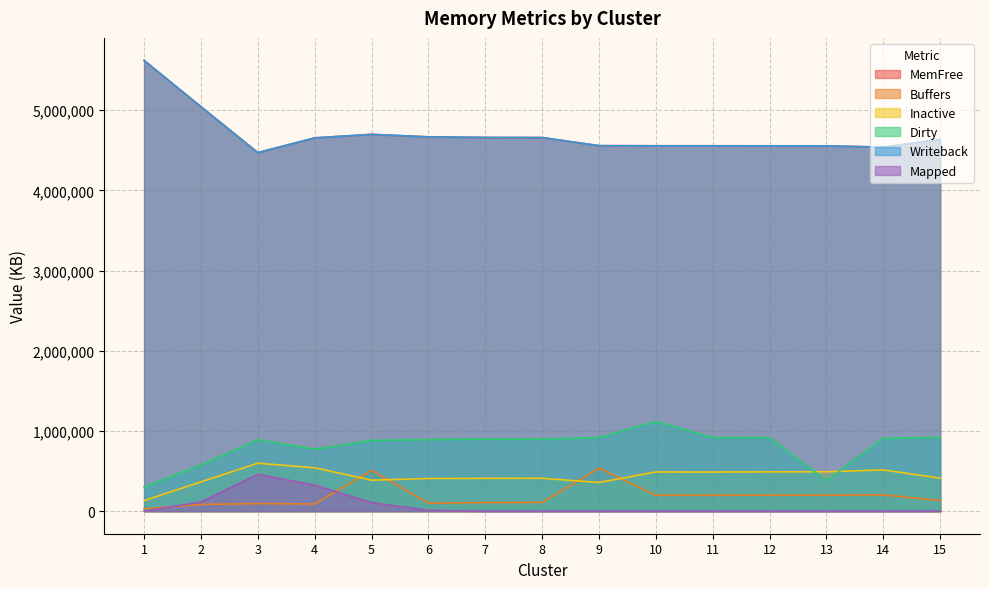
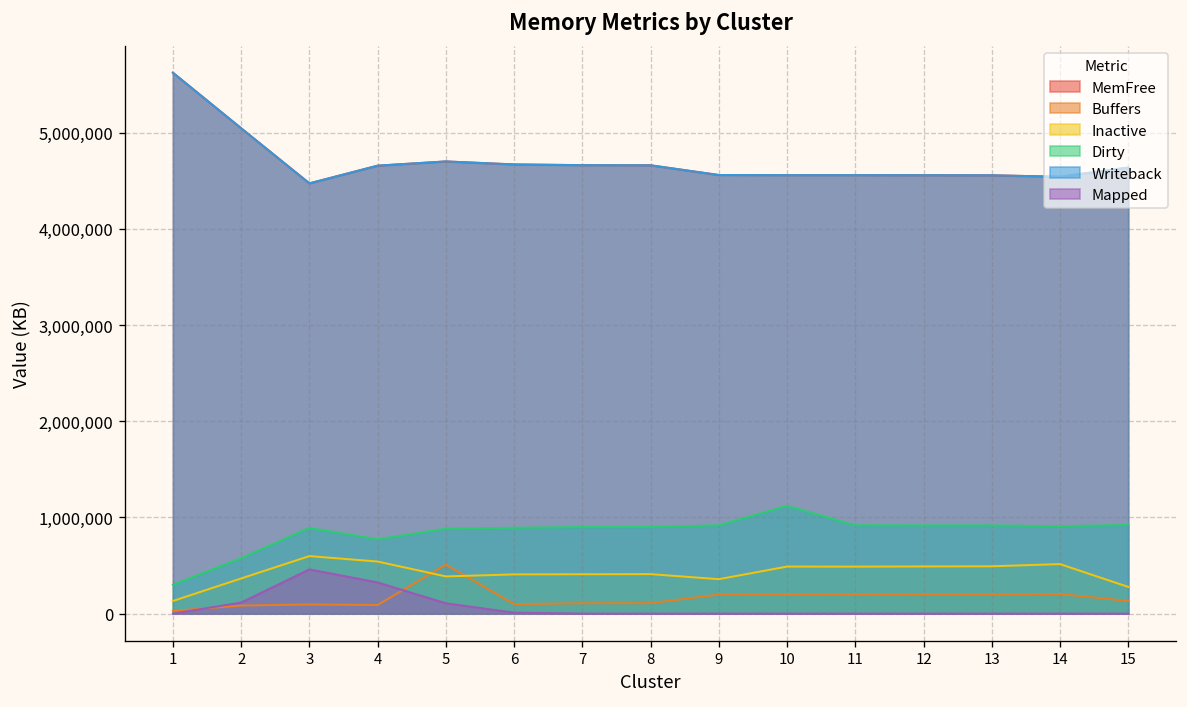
  {
    "Writeback": {
      "1": "5,600,000",
      "2": "5,000,000",
      "3": "4,500,000",
      "4": "4,700,000",
      "5": "4,700,000",
      "6": "4,700,000",
      "7": "4,700,000",
      "8": "4,700,000",
      "9": "4,600,000",
      "10": "4,600,000",
      "11": "4,600,000",
      "12": "4,600,000",
      "13": "4,600,000"
    },
    "Buffers": {
      "2": "100,000",
      "3": "100,000",
      "4": "100,000",
      "5": "500,000",
      "6": "100,000",
      "7": "100,000",
      "8": "100,000",
-     "9": "500,000",
+     "9": "200,000",
      "10": "200,000",
      "11": "200,000",
      "12": "200,000",
      "13": "200,000",
      "14": "200,000",
      "15": "100,000"
    },
    "Inactive": {
      "1": "100,000",
      "2": "400,000",
      "3": "600,000",
      "4": "500,000",
      "5": "400,000",
      "6": "400,000",
      "7": "400,000",
      "8": "400,000",
      "9": "400,000",
      "10": "500,000",
      "11": "500,000",
      "12": "500,000",
      "13": "500,000",
      "14": "500,000",
-     "15": "400,000"
+     "15": "300,000"
    },
    "Dirty": {
      "1": "300,000",
      "2": "600,000",
      "3": "900,000",
      "4": "800,000",
      "5": "900,000",
      "6": "900,000",
      "7": "900,000",
      "8": "900,000",
      "9": "900,000",
      "10": "1,100,000",
      "11": "900,000",
      "12": "900,000",
-     "13": "400,000",
+     "13": "900,000",
      "14": "900,000",
      "15": "900,000"
    },
    "Mapped": {
      "2": "100,000",
      "3": "500,000",
      "4": "300,000",
      "5": "100,000",
      "6": "0",
      "7": "0",
      "8": "0",
      "9": "0",
      "10": "0",
      "11": "0",
      "12": "0",
      "13": "0",
      "14": "0",
      "15": "0"
    }
  }
